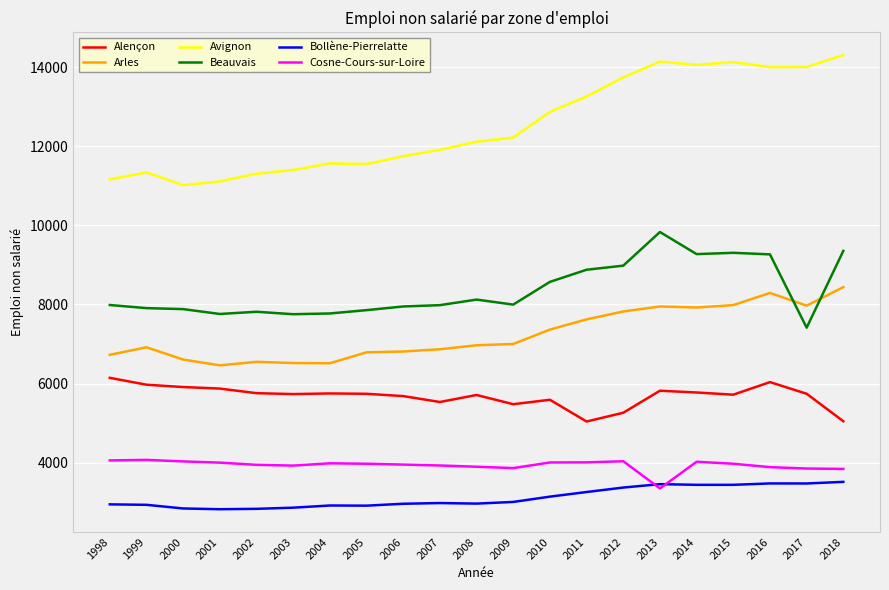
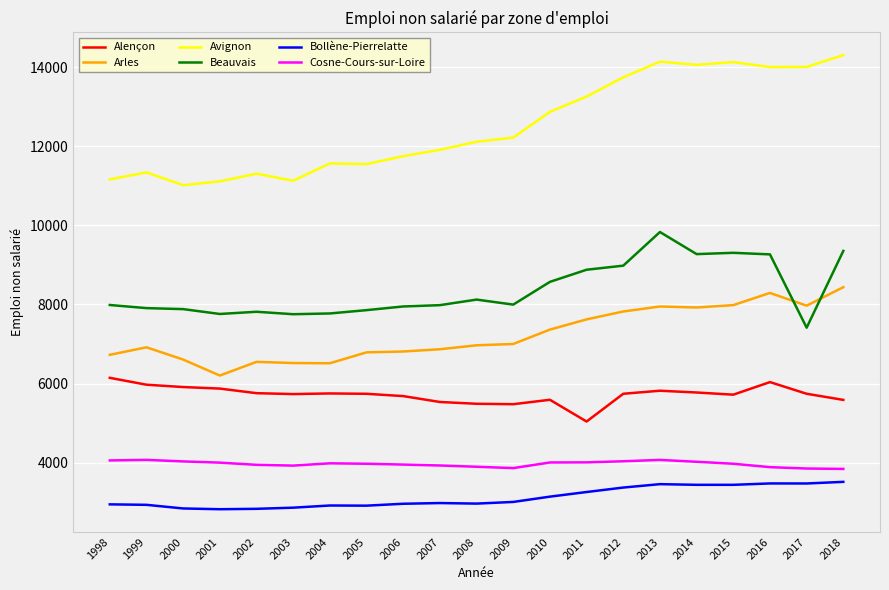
  {
    "Alençon": {
      "1998": 6100,
      "1999": 6000,
      "2000": 5900,
      "2001": 5900,
      "2002": 5800,
      "2003": 5700,
      "2004": 5700,
      "2005": 5700,
      "2006": 5700,
      "2007": 5500,
-     "2008": 5700,
+     "2008": 5500,
      "2009": 5500,
      "2010": 5600,
      "2011": 5000,
-     "2012": 5300,
+     "2012": 5700,
      "2013": 5800,
      "2014": 5800,
      "2015": 5700,
      "2016": 6000,
      "2017": 5700,
-     "2018": 5000
+     "2018": 5600
    },
    "Arles": {
      "1998": 6700,
      "1999": 6900,
      "2000": 6600,
-     "2001": 6500,
+     "2001": 6200,
      "2002": 6500,
      "2003": 6500,
      "2004": 6500,
      "2005": 6800,
      "2006": 6800,
      "2007": 6900,
      "2008": 7000,
      "2009": 7000,
      "2010": 7400,
      "2011": 7600,
      "2012": 7800,
      "2013": 7900,
      "2014": 7900,
      "2015": 8000,
      "2016": 8300,
      "2017": 8000,
      "2018": 8400
    },
    "Avignon": {
      "1998": 11200,
      "1999": 11300,
      "2000": 11000,
      "2001": 11100,
      "2002": 11300,
-     "2003": 11400,
+     "2003": 11100,
      "2004": 11600,
      "2005": 11500,
      "2006": 11800,
      "2007": 11900,
      "2008": 12100,
      "2009": 12200,
      "2010": 12900,
      "2011": 13300,
      "2012": 13700,
      "2013": 14100,
      "2014": 14100,
      "2015": 14100,
      "2016": 14000,
      "2017": 14000,
      "2018": 14300
    },
    "Beauvais": {
      "1998": 8000,
      "1999": 7900,
      "2000": 7900,
      "2001": 7800,
      "2002": 7800,
      "2003": 7800,
      "2004": 7800,
      "2005": 7900,
      "2006": 7900,
      "2007": 8000,
      "2008": 8100,
      "2009": 8000,
      "2010": 8600,
      "2011": 8900,
      "2012": 9000,
      "2013": 9800,
      "2014": 9300,
      "2015": 9300,
      "2016": 9300,
      "2017": 7400,
      "2018": 9400
    },
    "Bollène-Pierrelatte": {
      "1998": 2900,
      "1999": 2900,
      "2000": 2800,
      "2001": 2800,
      "2002": 2800,
      "2003": 2900,
      "2004": 2900,
      "2005": 2900,
      "2006": 3000,
      "2007": 3000,
      "2008": 3000,
      "2009": 3000,
      "2010": 3100,
      "2011": 3300,
      "2012": 3400,
      "2013": 3500,
      "2014": 3400,
      "2015": 3400,
      "2016": 3500,
      "2017": 3500,
      "2018": 3500
    },
    "Cosne-Cours-sur-Loire": {
      "1998": 4100,
      "1999": 4100,
      "2000": 4000,
      "2001": 4000,
      "2002": 3900,
      "2003": 3900,
      "2004": 4000,
      "2005": 4000,
      "2006": 4000,
      "2007": 3900,
      "2008": 3900,
      "2009": 3900,
      "2010": 4000,
      "2011": 4000,
      "2012": 4000,
-     "2013": 3300,
+     "2013": 4100,
      "2014": 4000,
      "2015": 4000,
      "2016": 3900,
      "2017": 3900,
      "2018": 3800
    }
  }
